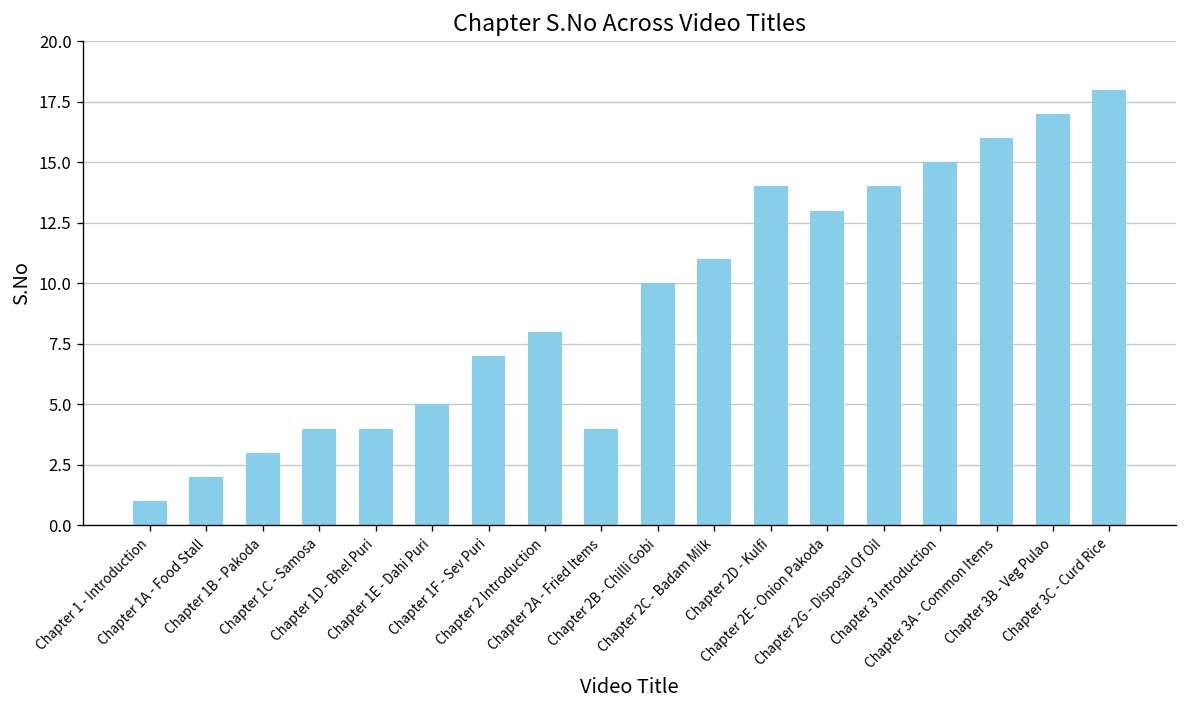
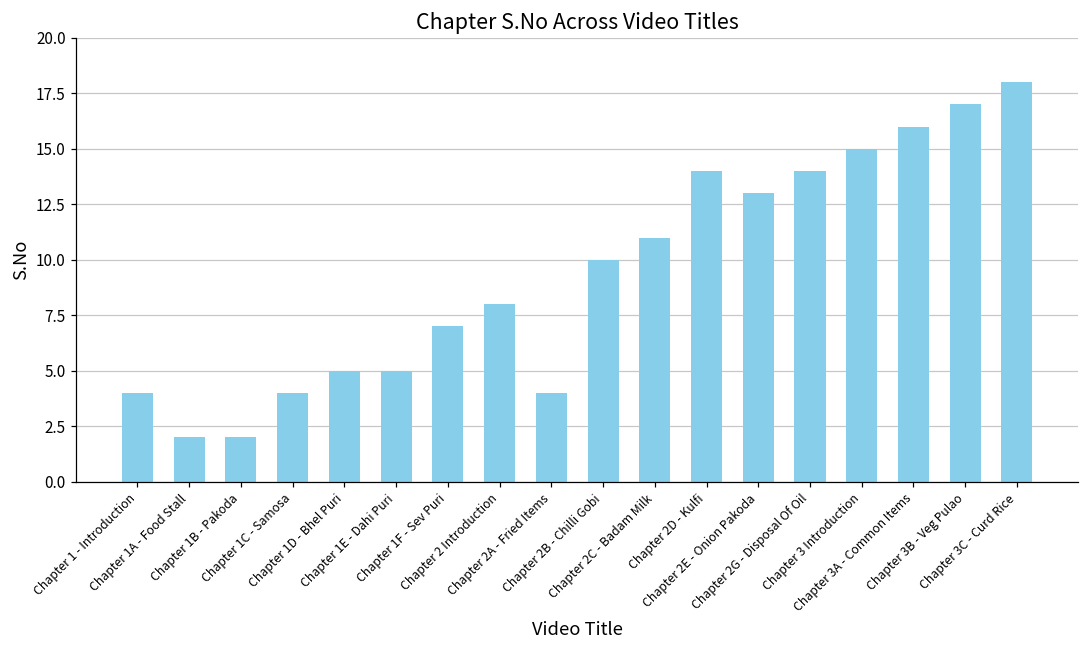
  {
-   "Chapter 1 - Introduction": 1,
+   "Chapter 1 - Introduction": 4,
    "Chapter 1A - Food Stall": 2,
-   "Chapter 1B - Pakoda": 3,
+   "Chapter 1B - Pakoda": 2,
    "Chapter 1C - Samosa": 4,
-   "Chapter 1D - Bhel Puri": 4,
+   "Chapter 1D - Bhel Puri": 5,
    "Chapter 1E - Dahi Puri": 5,
    "Chapter 1F - Sev Puri": 7,
    "Chapter 2 Introduction": 8,
    "Chapter 2A - Fried Items": 4,
    "Chapter 2B - Chilli Gobi": 10,
    "Chapter 2C - Badam Milk": 11,
    "Chapter 2D - Kulfi": 14,
    "Chapter 2E - Onion Pakoda": 13,
    "Chapter 2G - Disposal Of Oil": 14,
    "Chapter 3 Introduction": 15,
    "Chapter 3A - Common Items": 16,
    "Chapter 3B - Veg Pulao": 17,
    "Chapter 3C - Curd Rice": 18
  }
